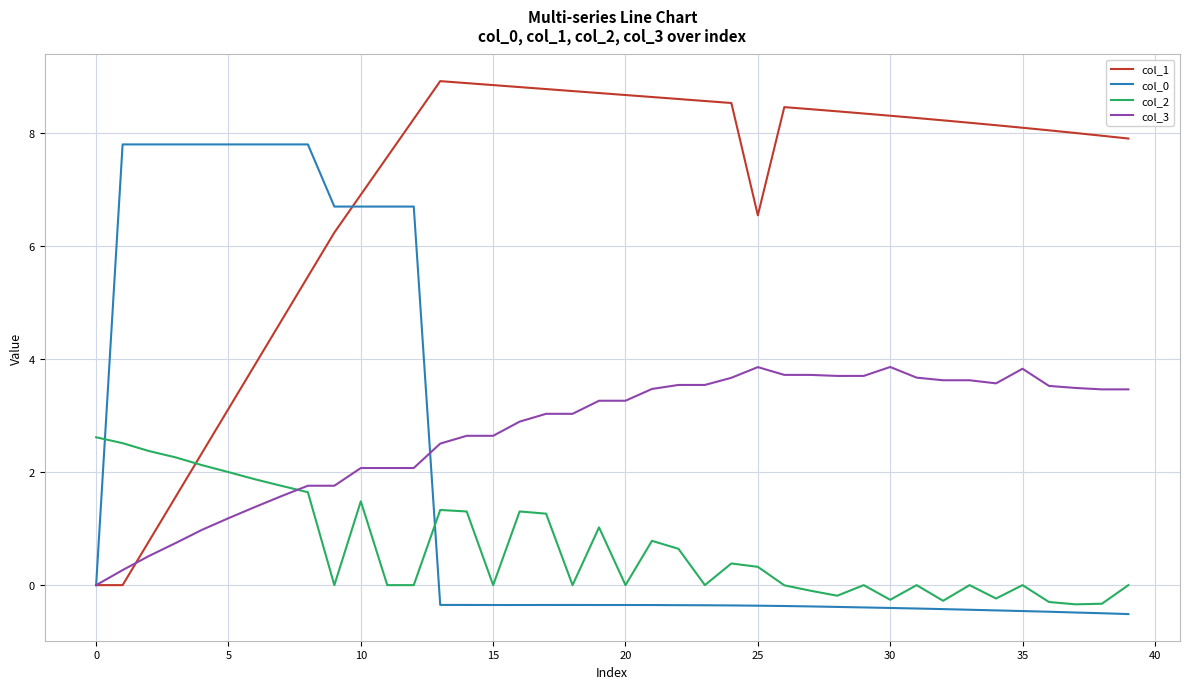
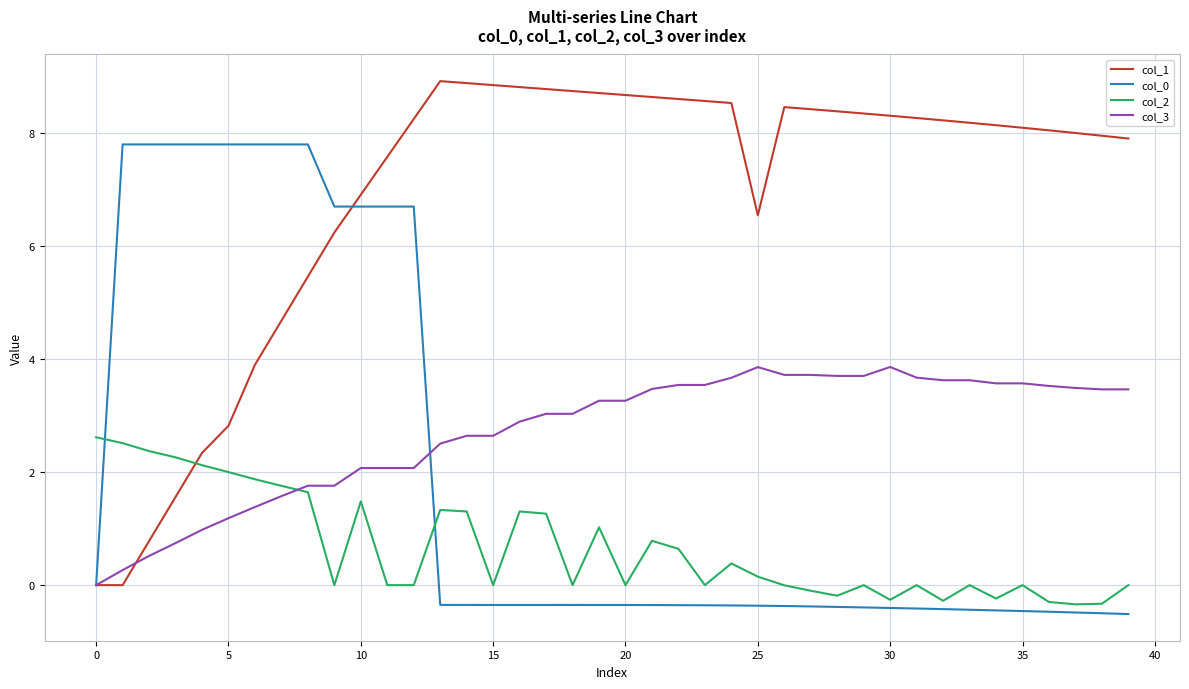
  {
    "col_1": {
-     "5": 3.1,
+     "5": 2.8,
      "10": 6.9,
      "15": 8.8,
      "20": 8.7,
      "25": 6.5,
      "30": 8.3,
      "35": 8.1
    },
    "col_0": {
      "5": 7.8,
      "10": 6.7,
      "15": -0.4,
      "20": -0.4,
      "25": -0.4,
      "30": -0.4,
      "35": -0.5
    },
    "col_2": {
      "0": 2.6,
      "5": 2.0,
      "10": 1.5,
      "15": 0.0,
      "20": 0.0,
-     "25": 0.3,
+     "25": 0.2,
      "30": -0.3,
      "35": 0.0
    },
    "col_3": {
      "5": 1.2,
      "10": 2.1,
      "15": 2.6,
      "20": 3.3,
      "25": 3.9,
      "30": 3.9,
-     "35": 3.8
+     "35": 3.6
    }
  }
